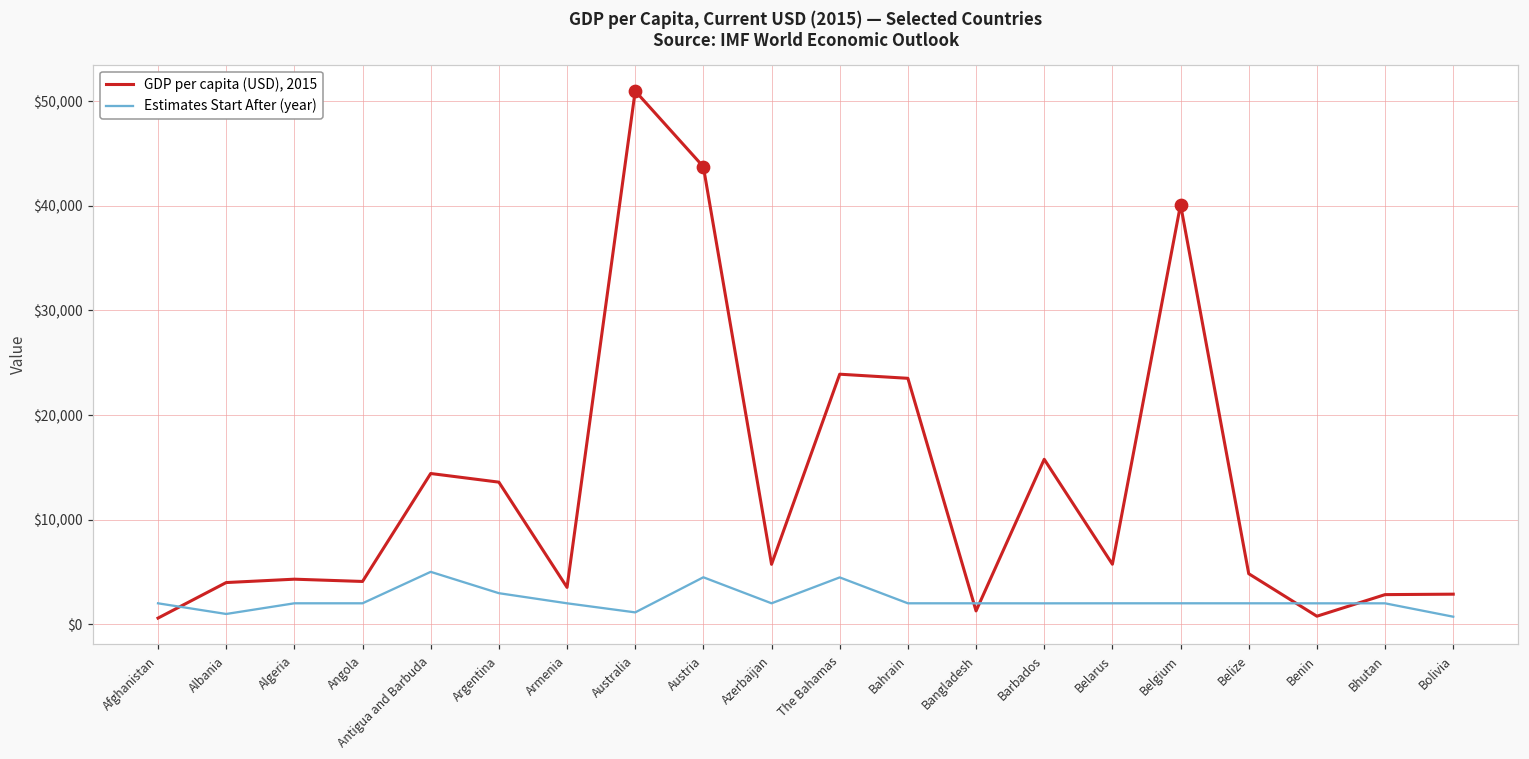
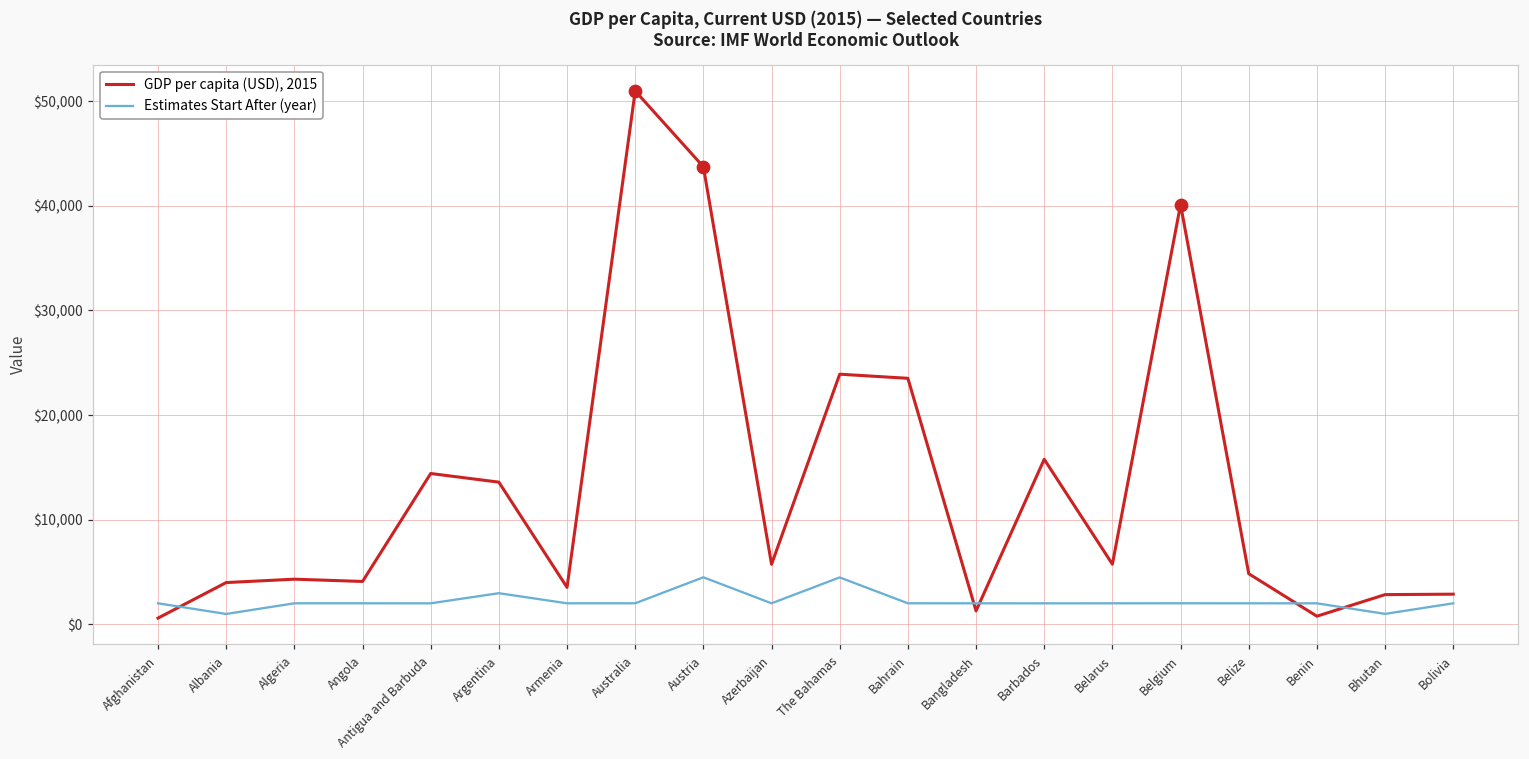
  {
    "Estimates Start After (year)": {
      "Afghanistan": "$2,000",
      "Albania": "$1,000",
      "Algeria": "$2,000",
      "Angola": "$2,000",
-     "Antigua and Barbuda": "$5,000",
+     "Antigua and Barbuda": "$2,000",
      "Argentina": "$3,000",
      "Armenia": "$2,000",
-     "Australia": "$1,000",
+     "Australia": "$2,000",
      "Austria": "$5,000",
      "Azerbaijan": "$2,000",
      "The Bahamas": "$4,000",
      "Bahrain": "$2,000",
      "Bangladesh": "$2,000",
      "Barbados": "$2,000",
      "Belarus": "$2,000",
      "Belgium": "$2,000",
      "Belize": "$2,000",
      "Benin": "$2,000",
-     "Bhutan": "$2,000",
-     "Bolivia": "$1,000"
+     "Bhutan": "$1,000",
+     "Bolivia": "$2,000"
    }
  }
